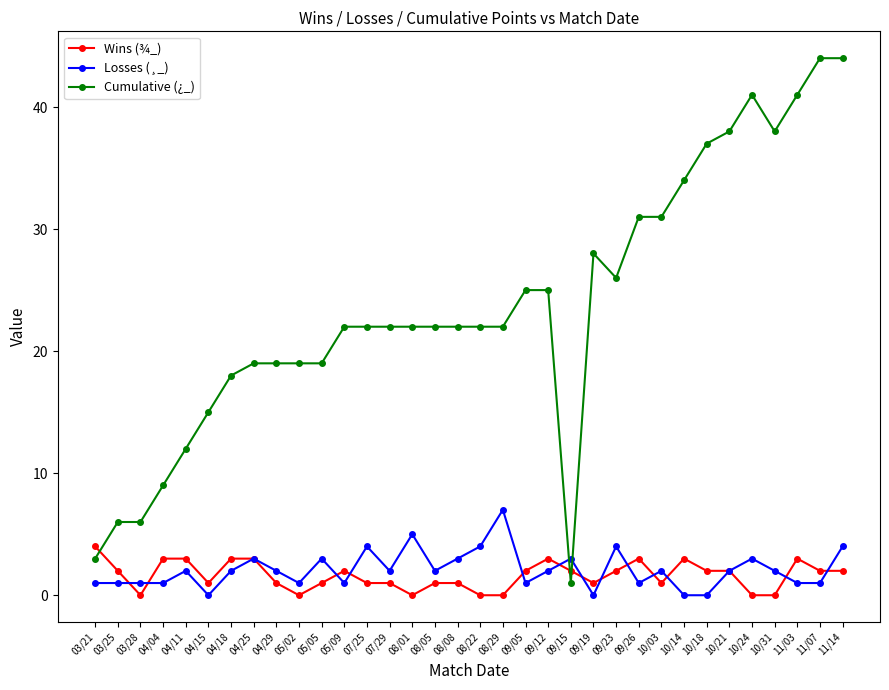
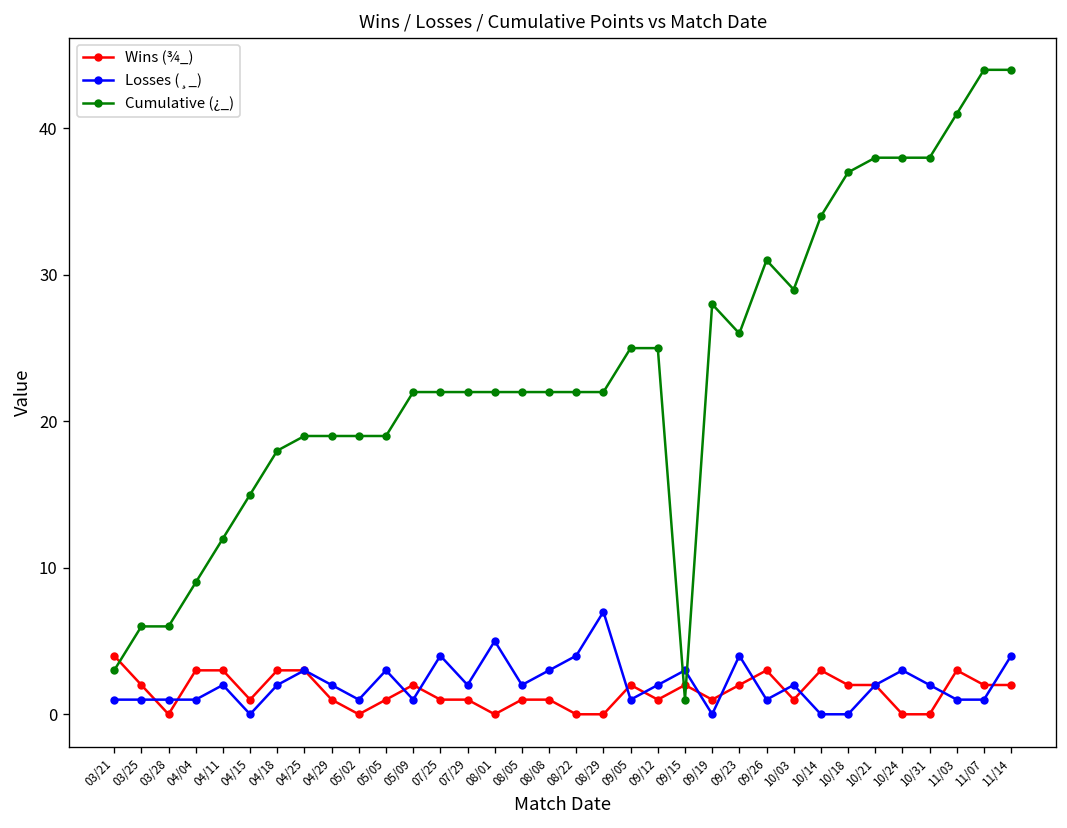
  {
    "Wins (¾_)": {
      "03/21": 4,
      "03/25": 2,
      "03/28": 0,
      "04/04": 3,
      "04/11": 3,
      "04/15": 1,
      "04/18": 3,
      "04/29": 1,
      "05/02": 0,
      "05/05": 1,
      "05/09": 2,
      "07/25": 1,
      "07/29": 1,
      "08/01": 0,
      "08/05": 1,
      "08/08": 1,
      "08/22": 0,
      "08/29": 0,
      "09/05": 2,
-     "09/12": 3,
+     "09/12": 1,
      "09/15": 2,
      "09/19": 1,
      "09/23": 2,
      "09/26": 3,
      "10/03": 1,
      "10/14": 3,
      "10/18": 2,
      "10/24": 0,
      "10/31": 0,
      "11/03": 3,
      "11/07": 2,
      "11/14": 2
    },
    "Losses (¸_)": {
      "03/21": 1,
      "03/25": 1,
      "03/28": 1,
      "04/04": 1,
      "04/11": 2,
      "04/15": 0,
      "04/18": 2,
      "04/29": 2,
      "05/02": 1,
      "05/05": 3,
      "05/09": 1,
      "07/25": 4,
      "07/29": 2,
      "08/01": 5,
      "08/05": 2,
      "08/08": 3,
      "08/22": 4,
      "08/29": 7,
      "09/05": 1,
      "09/12": 2,
      "09/15": 3,
      "09/19": 0,
      "09/23": 4,
      "09/26": 1,
      "10/03": 2,
      "10/14": 0,
      "10/18": 0,
      "10/24": 3,
      "10/31": 2,
      "11/03": 1,
      "11/07": 1,
      "11/14": 4
    },
    "Cumulative (¿_)": {
      "03/21": 3,
      "03/25": 6,
      "03/28": 6,
      "04/04": 9,
      "04/11": 12,
      "04/15": 15,
      "04/18": 18,
      "04/25": 19,
      "04/29": 19,
      "05/02": 19,
      "05/05": 19,
      "05/09": 22,
      "07/25": 22,
      "07/29": 22,
      "08/01": 22,
      "08/05": 22,
      "08/08": 22,
      "08/22": 22,
      "08/29": 22,
      "09/05": 25,
      "09/12": 25,
      "09/15": 1,
      "09/19": 28,
      "09/23": 26,
      "09/26": 31,
-     "10/03": 31,
+     "10/03": 29,
      "10/14": 34,
      "10/18": 37,
      "10/21": 38,
-     "10/24": 41,
+     "10/24": 38,
      "10/31": 38,
      "11/03": 41,
      "11/07": 44,
      "11/14": 44
    }
  }
